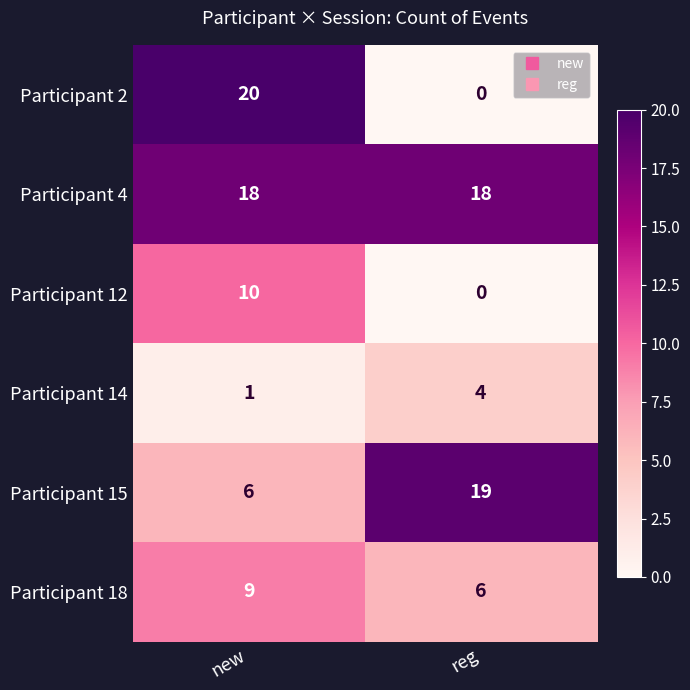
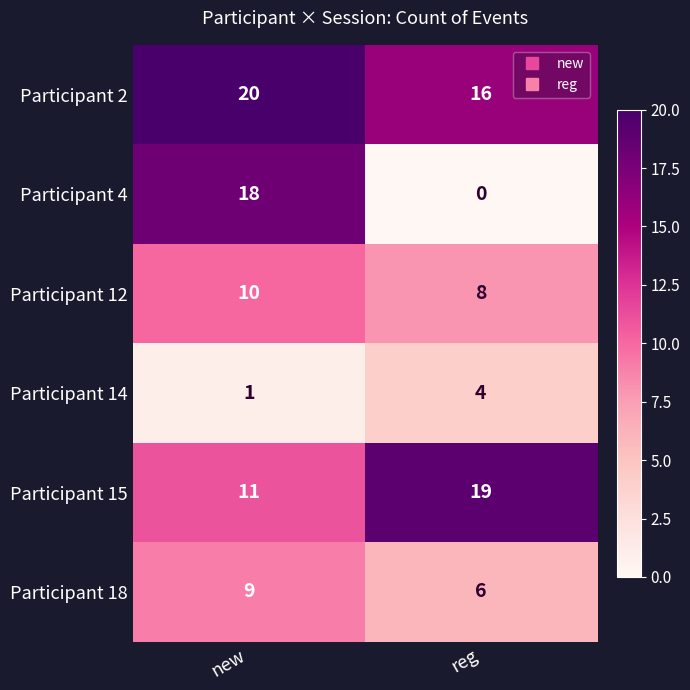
  {
    "Participant 2": {
      "new": 20,
-     "reg": 0
+     "reg": 16
    },
    "Participant 4": {
      "new": 18,
-     "reg": 18
+     "reg": 0
    },
    "Participant 12": {
      "new": 10,
-     "reg": 0
+     "reg": 8
    },
    "Participant 14": {
      "new": 1,
      "reg": 4
    },
    "Participant 15": {
-     "new": 6,
+     "new": 11,
      "reg": 19
    },
    "Participant 18": {
      "new": 9,
      "reg": 6
    }
  }
